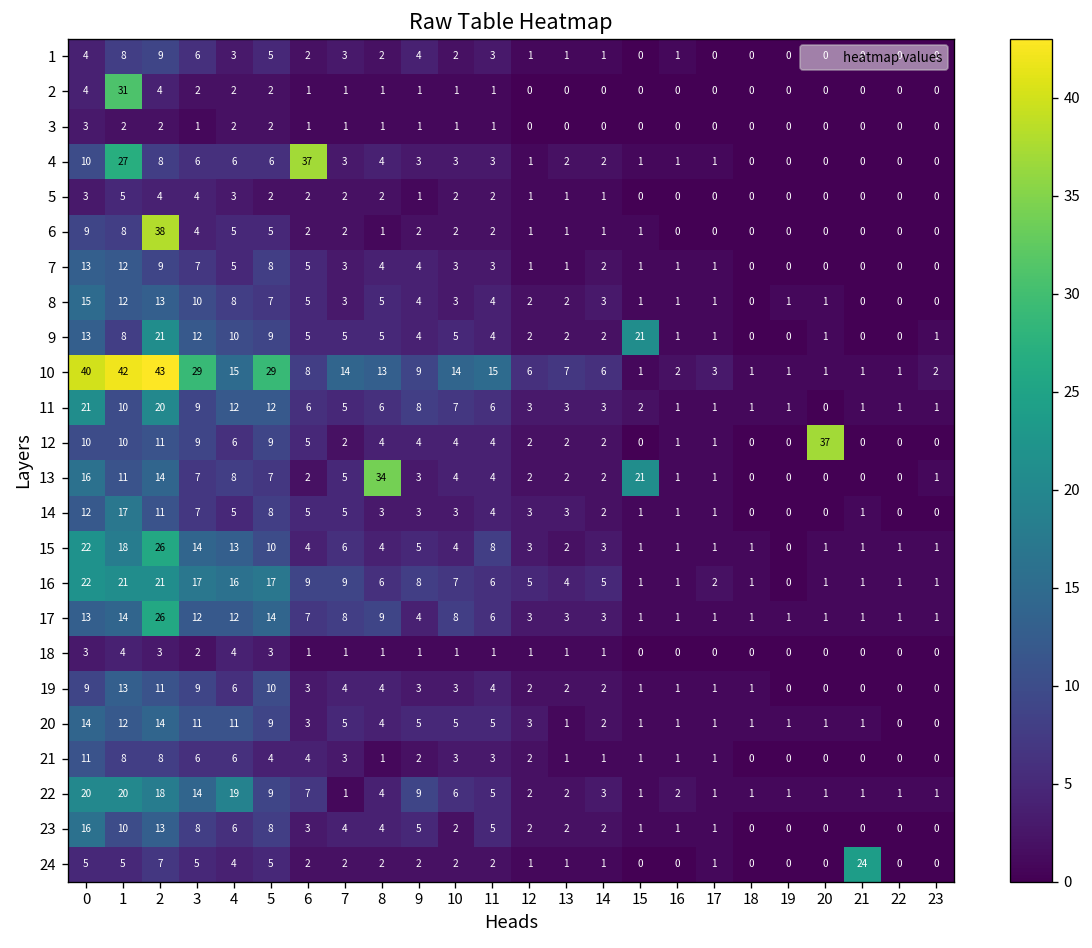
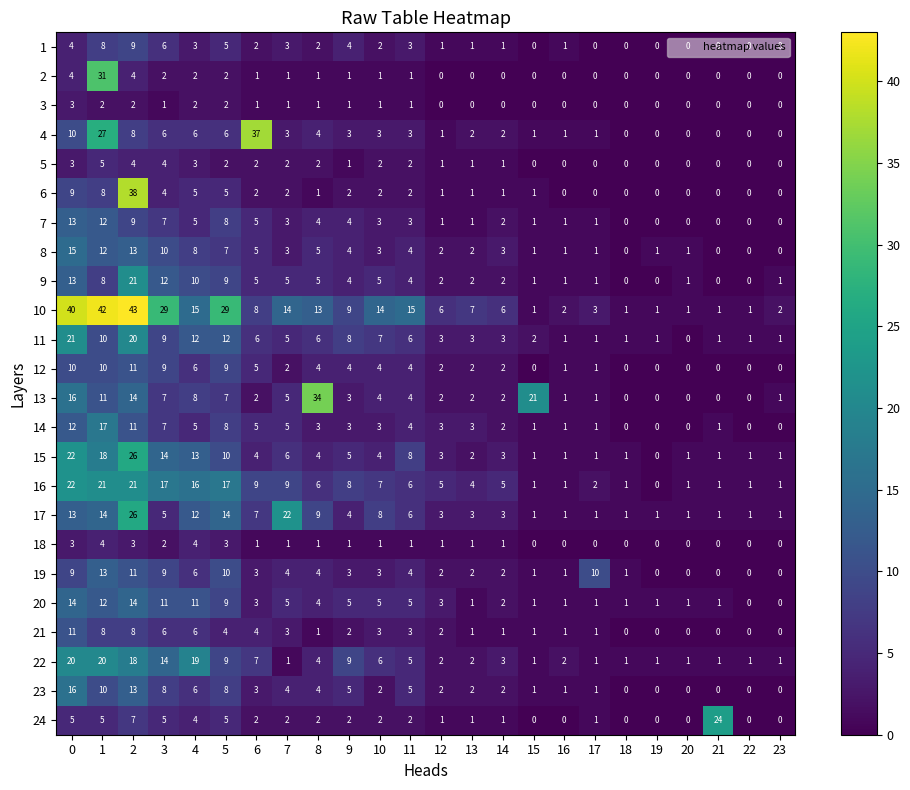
  {
    "9": {
      "0": 13,
      "1": 8,
      "2": 21,
      "3": 12,
      "4": 10,
      "5": 9,
      "6": 5,
      "7": 5,
      "8": 5,
      "9": 4,
      "10": 5,
      "11": 4,
      "12": 2,
      "13": 2,
      "14": 2,
-     "15": 21,
+     "15": 1,
      "16": 1,
      "17": 1,
      "18": 0,
      "19": 0,
      "20": 1,
      "21": 0,
      "22": 0,
      "23": 1
    },
    "12": {
      "0": 10,
      "1": 10,
      "2": 11,
      "3": 9,
      "4": 6,
      "5": 9,
      "6": 5,
      "7": 2,
      "8": 4,
      "9": 4,
      "10": 4,
      "11": 4,
      "12": 2,
      "13": 2,
      "14": 2,
      "15": 0,
      "16": 1,
      "17": 1,
      "18": 0,
      "19": 0,
-     "20": 37,
+     "20": 0,
      "21": 0,
      "22": 0,
      "23": 0
    },
    "17": {
      "0": 13,
      "1": 14,
      "2": 26,
-     "3": 12,
+     "3": 5,
      "4": 12,
      "5": 14,
      "6": 7,
-     "7": 8,
+     "7": 22,
      "8": 9,
      "9": 4,
      "10": 8,
      "11": 6,
      "12": 3,
      "13": 3,
      "14": 3,
      "15": 1,
      "16": 1,
      "17": 1,
      "18": 1,
      "19": 1,
      "20": 1,
      "21": 1,
      "22": 1,
      "23": 1
    },
    "19": {
      "0": 9,
      "1": 13,
      "2": 11,
      "3": 9,
      "4": 6,
      "5": 10,
      "6": 3,
      "7": 4,
      "8": 4,
      "9": 3,
      "10": 3,
      "11": 4,
      "12": 2,
      "13": 2,
      "14": 2,
      "15": 1,
      "16": 1,
-     "17": 1,
+     "17": 10,
      "18": 1,
      "19": 0,
      "20": 0,
      "21": 0,
      "22": 0,
      "23": 0
    }
  }
